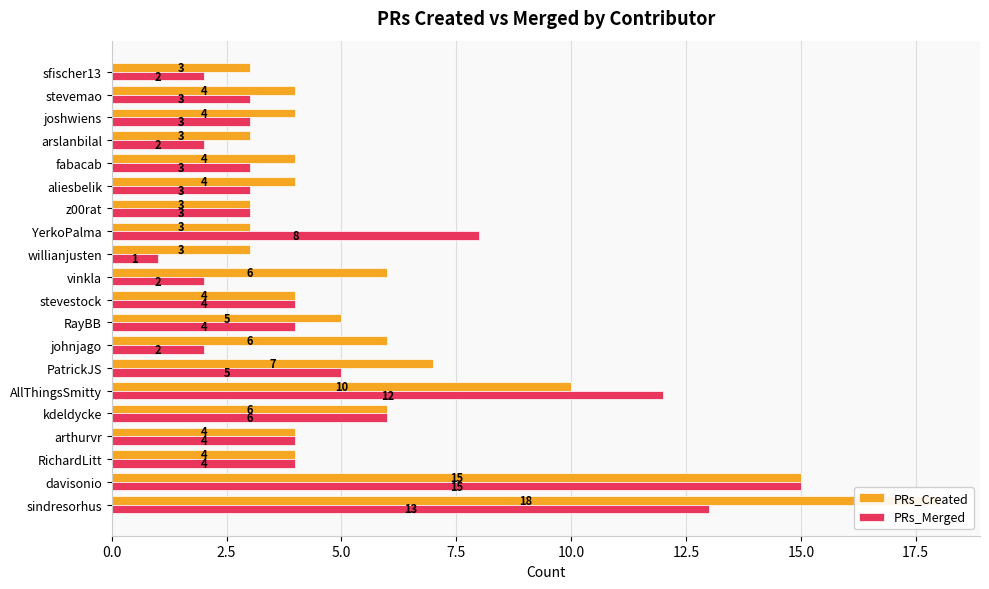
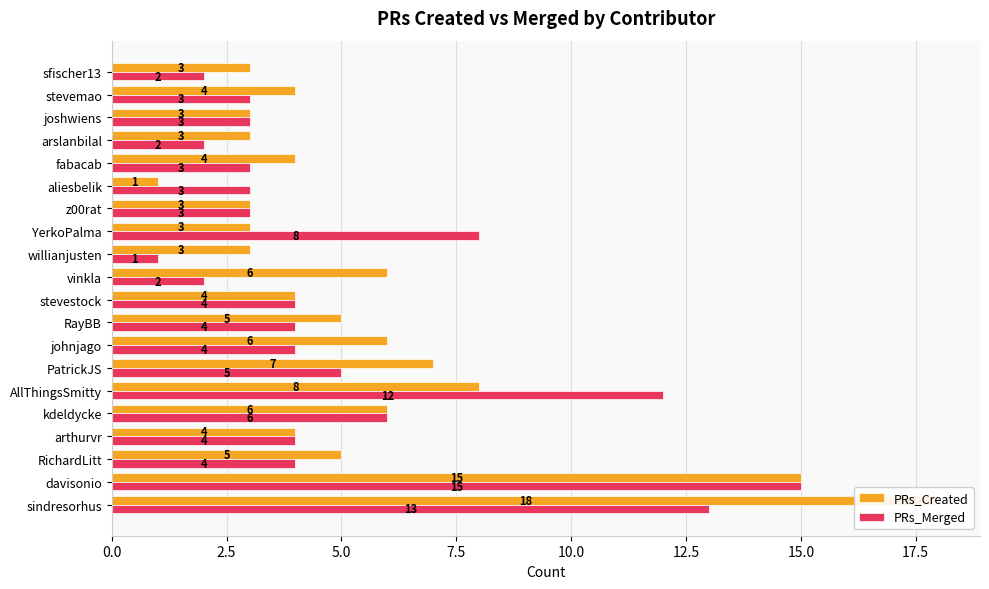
  {
    "PRs_Created": {
      "sfischer13": 3,
      "stevemao": 4,
-     "joshwiens": 4,
+     "joshwiens": 3,
      "arslanbilal": 3,
      "fabacab": 4,
-     "aliesbelik": 4,
+     "aliesbelik": 1,
      "YerkoPalma": 3,
      "willianjusten": 3,
      "vinkla": 6,
      "RayBB": 5,
      "johnjago": 6,
      "PatrickJS": 7,
-     "AllThingsSmitty": 10,
-     "RichardLitt": 4
+     "AllThingsSmitty": 8,
+     "RichardLitt": 5
    },
    "PRs_Merged": {
      "sfischer13": 2,
      "stevemao": 3,
      "arslanbilal": 2,
      "fabacab": 3,
      "aliesbelik": 3,
      "YerkoPalma": 8,
      "willianjusten": 1,
      "vinkla": 2,
      "RayBB": 4,
-     "johnjago": 2,
+     "johnjago": 4,
      "PatrickJS": 5,
      "AllThingsSmitty": 12,
      "RichardLitt": 4,
      "sindresorhus": 13
    }
  }
